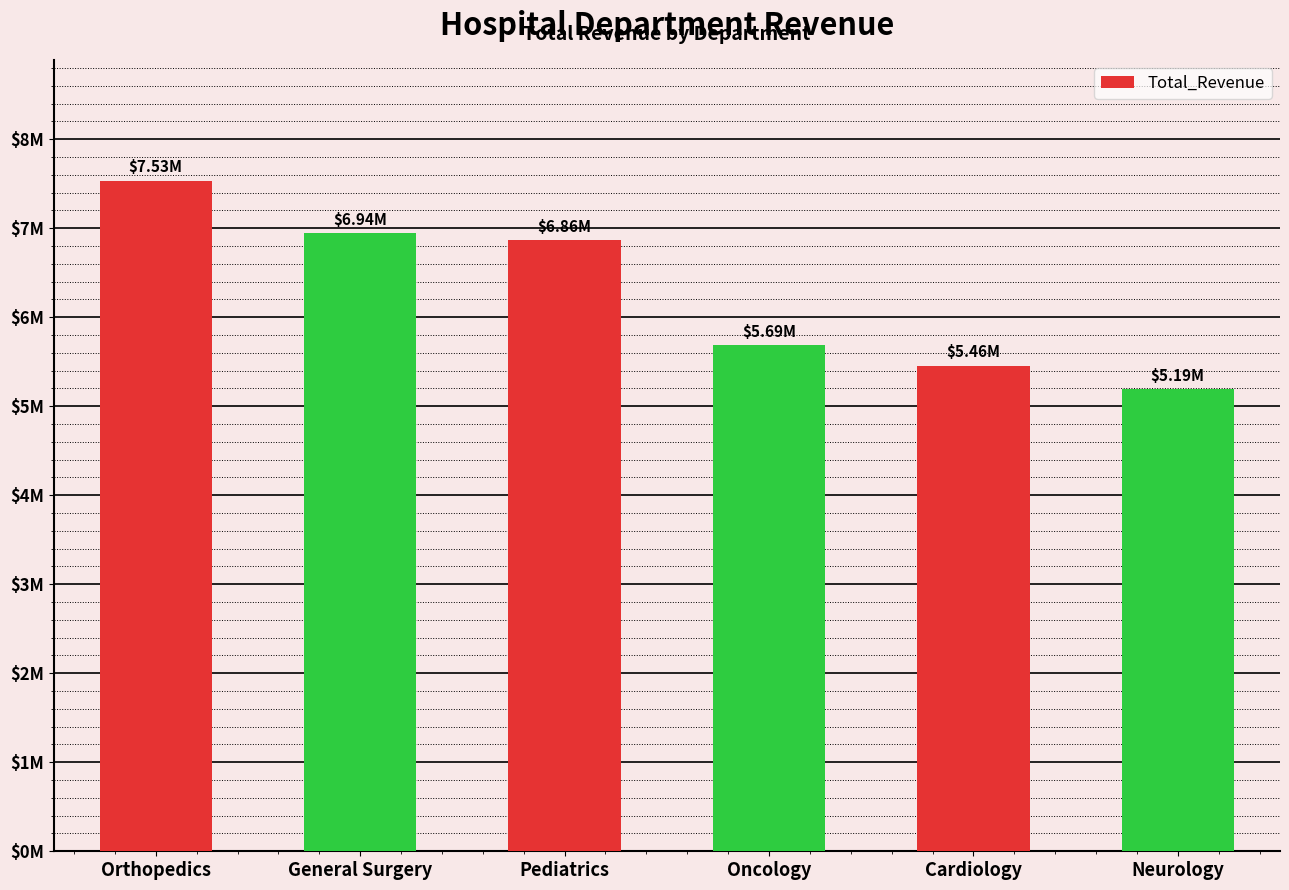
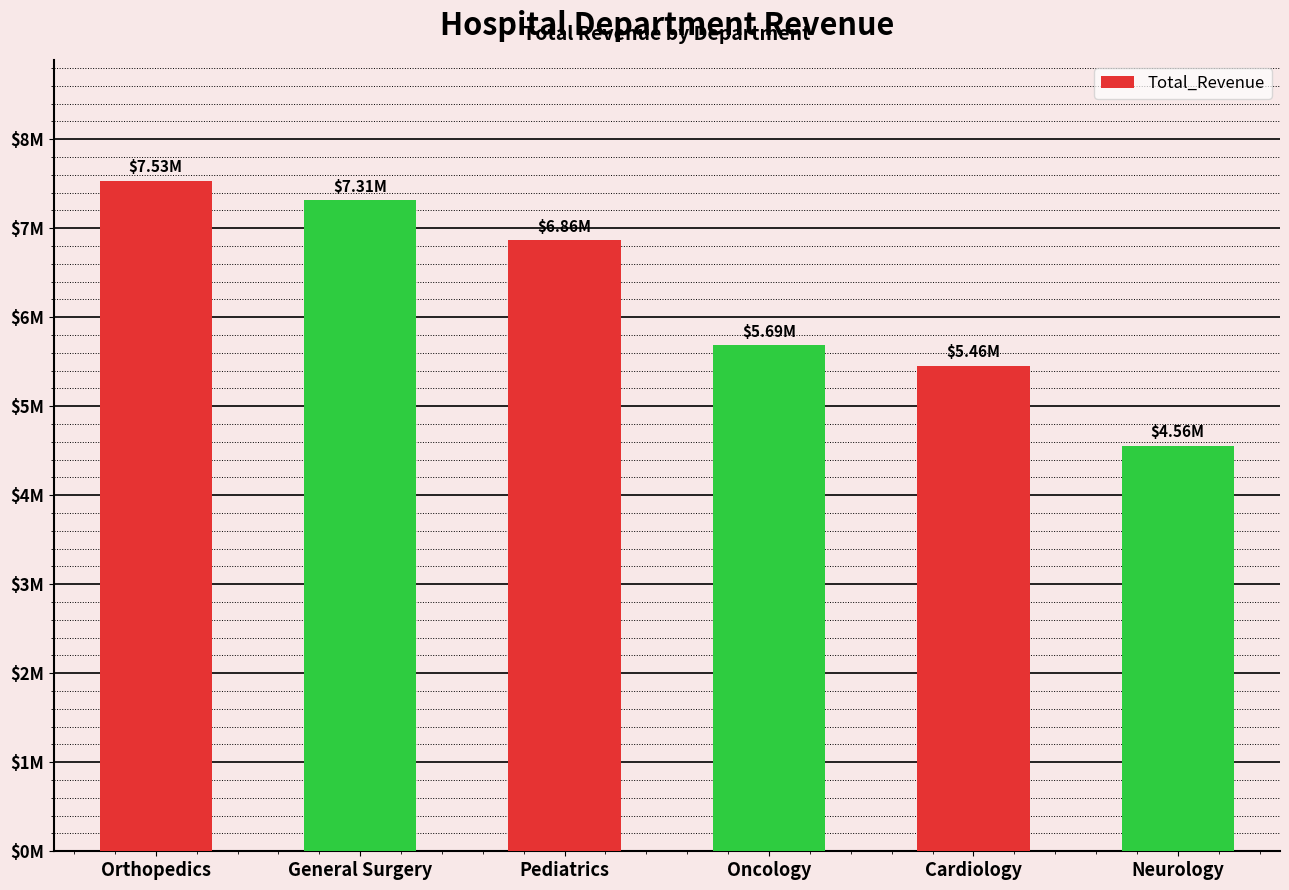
  {
    "Orthopedics": "$7.53M",
-   "General Surgery": "$6.94M",
+   "General Surgery": "$7.31M",
    "Pediatrics": "$6.86M",
    "Oncology": "$5.69M",
    "Cardiology": "$5.46M",
-   "Neurology": "$5.19M"
+   "Neurology": "$4.56M"
  }
